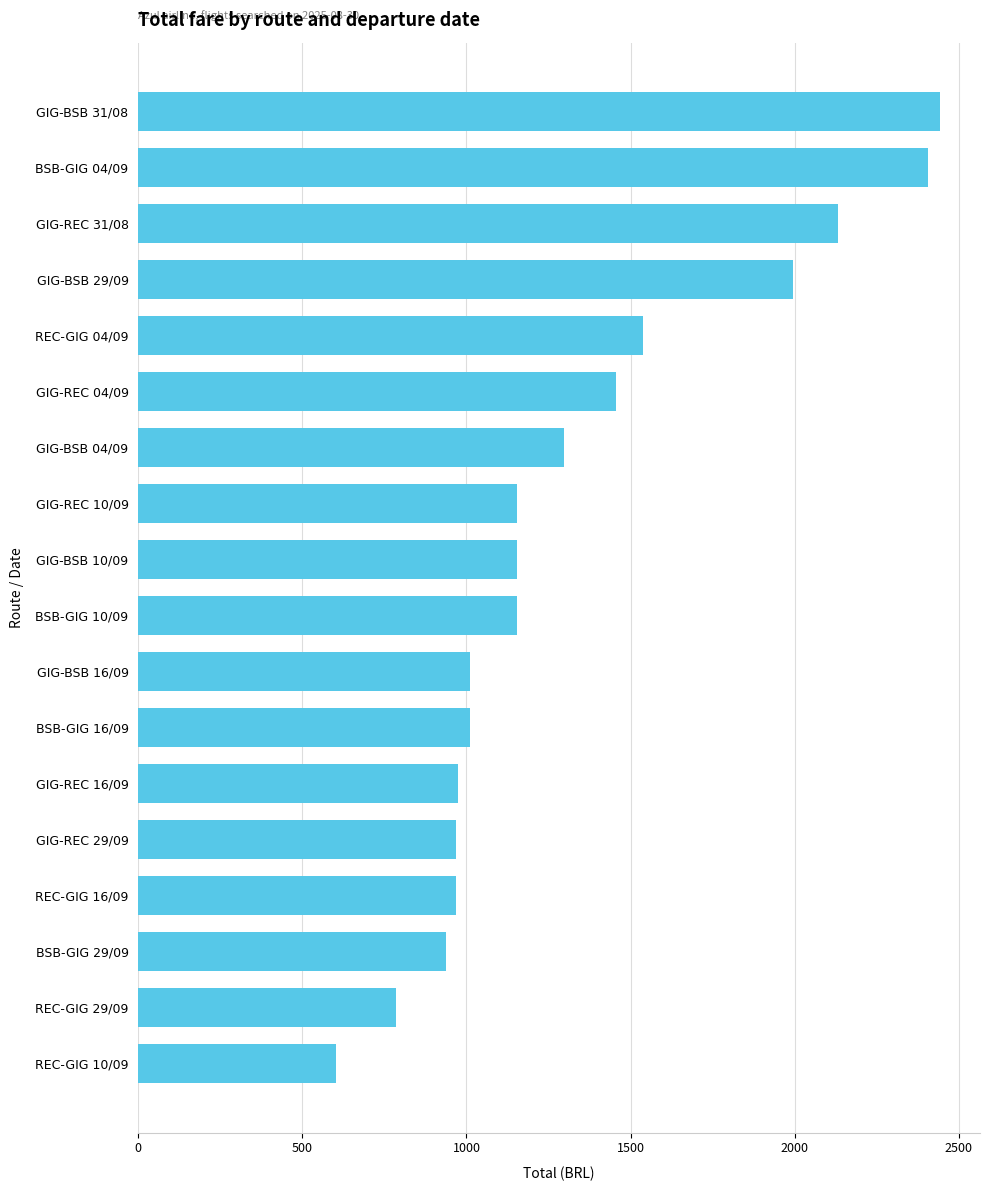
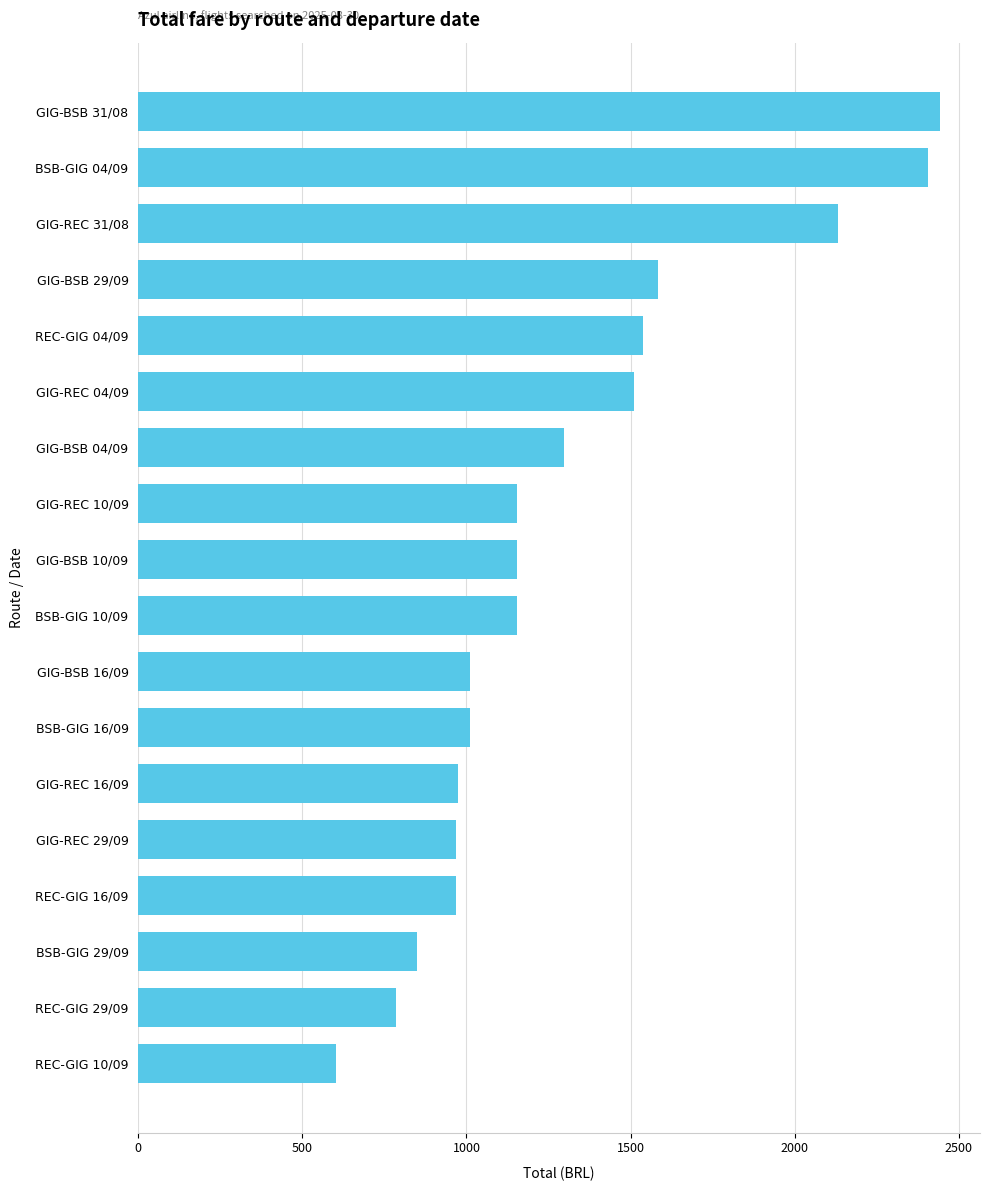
  {
    "GIG-BSB 31/08": 2440,
    "BSB-GIG 04/09": 2410,
    "GIG-REC 31/08": 2130,
-   "GIG-BSB 29/09": 2000,
+   "GIG-BSB 29/09": 1580,
    "REC-GIG 04/09": 1540,
-   "GIG-REC 04/09": 1460,
+   "GIG-REC 04/09": 1510,
    "GIG-BSB 04/09": 1300,
    "GIG-REC 10/09": 1150,
    "GIG-BSB 10/09": 1150,
    "BSB-GIG 10/09": 1150,
    "GIG-BSB 16/09": 1010,
    "BSB-GIG 16/09": 1010,
    "GIG-REC 16/09": 980,
    "GIG-REC 29/09": 970,
    "REC-GIG 16/09": 970,
-   "BSB-GIG 29/09": 940,
+   "BSB-GIG 29/09": 850,
    "REC-GIG 29/09": 790,
    "REC-GIG 10/09": 600
  }
